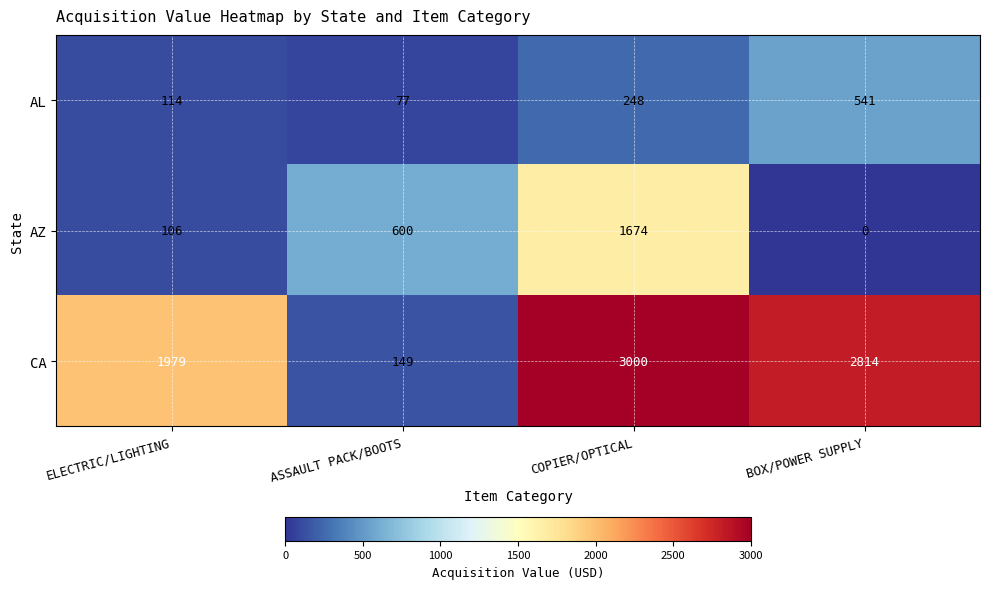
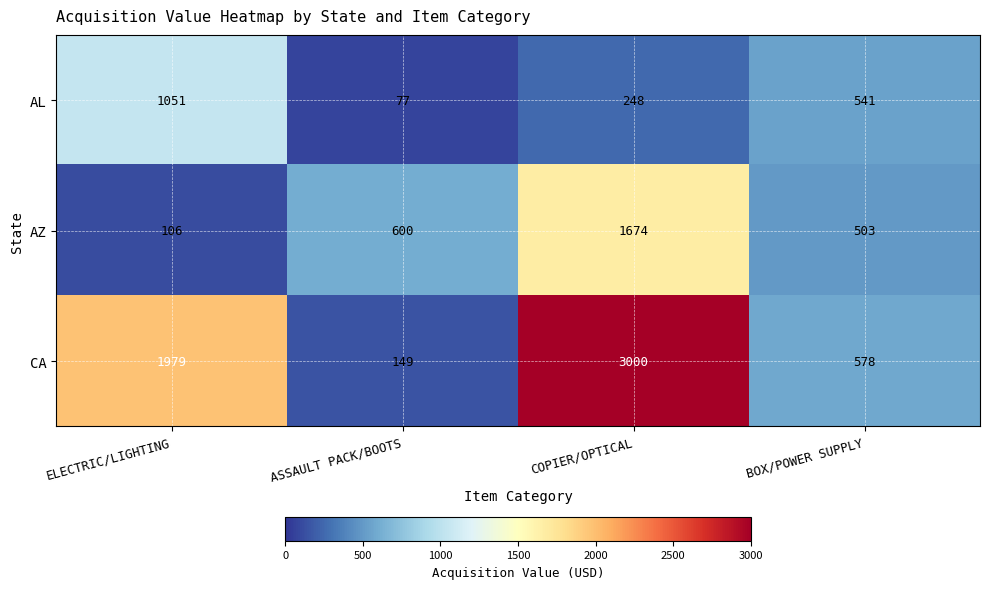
  {
    "AL": {
-     "ELECTRIC/LIGHTING": 114,
+     "ELECTRIC/LIGHTING": 1051,
      "ASSAULT PACK/BOOTS": 77,
      "COPIER/OPTICAL": 248,
      "BOX/POWER SUPPLY": 541
    },
    "AZ": {
      "ELECTRIC/LIGHTING": 106,
      "ASSAULT PACK/BOOTS": 600,
      "COPIER/OPTICAL": 1674,
-     "BOX/POWER SUPPLY": 0
+     "BOX/POWER SUPPLY": 503
    },
    "CA": {
      "ELECTRIC/LIGHTING": 1979,
      "ASSAULT PACK/BOOTS": 149,
      "COPIER/OPTICAL": 3000,
-     "BOX/POWER SUPPLY": 2814
+     "BOX/POWER SUPPLY": 578
    }
  }
